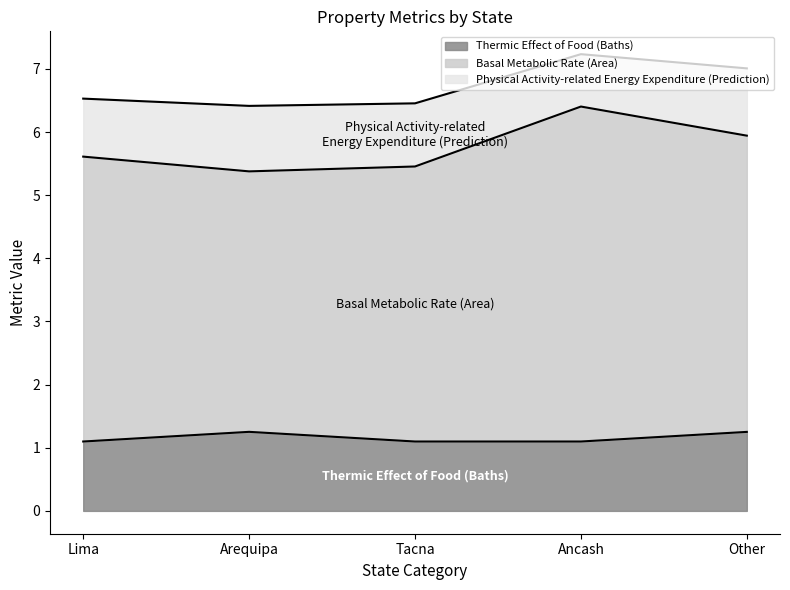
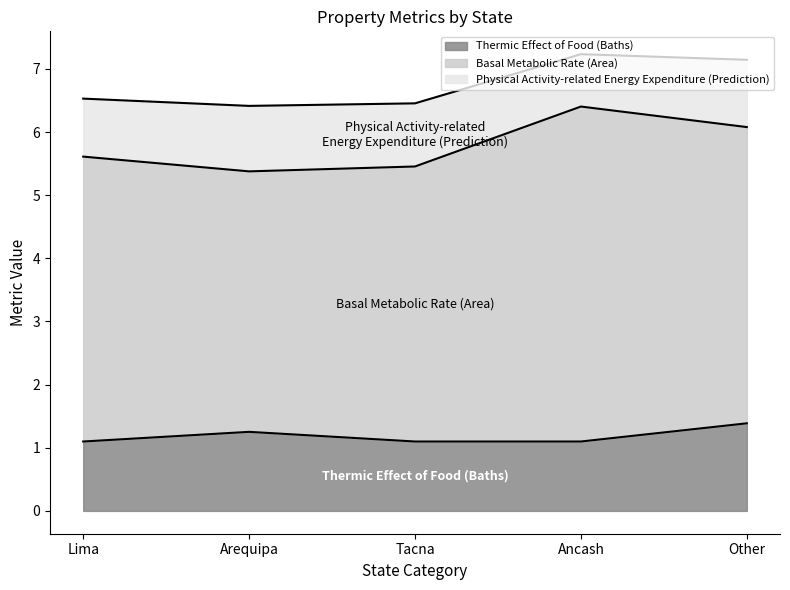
  {
    "Thermic Effect of Food (Baths)": {
      "Lima": 1.1,
      "Arequipa": 1.3,
      "Tacna": 1.1,
      "Ancash": 1.1,
-     "Other": 1.3
+     "Other": 1.4
    }
  }
